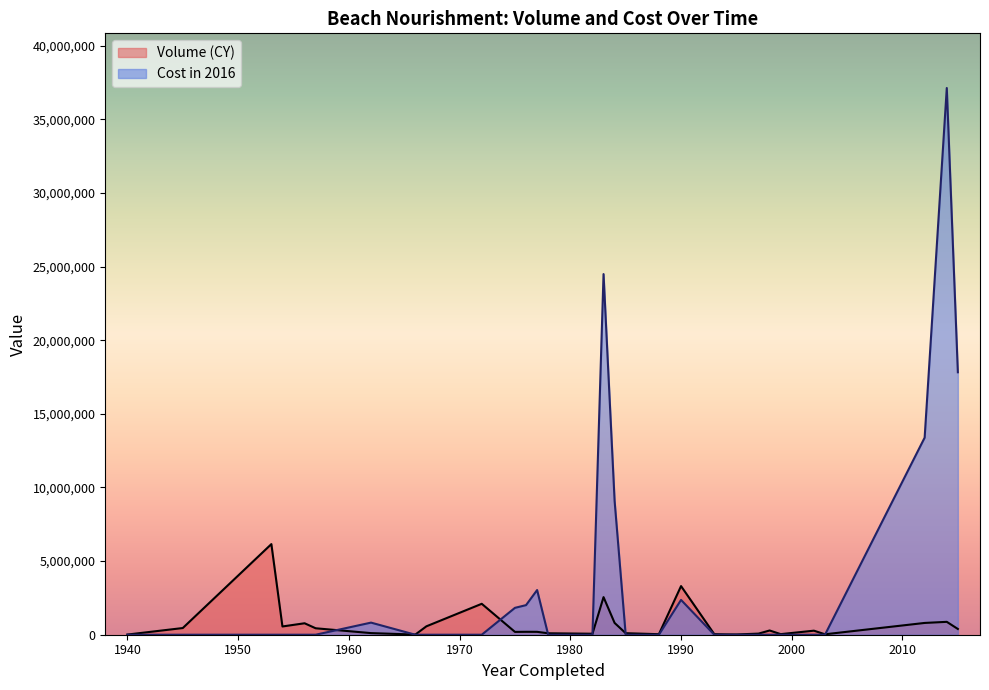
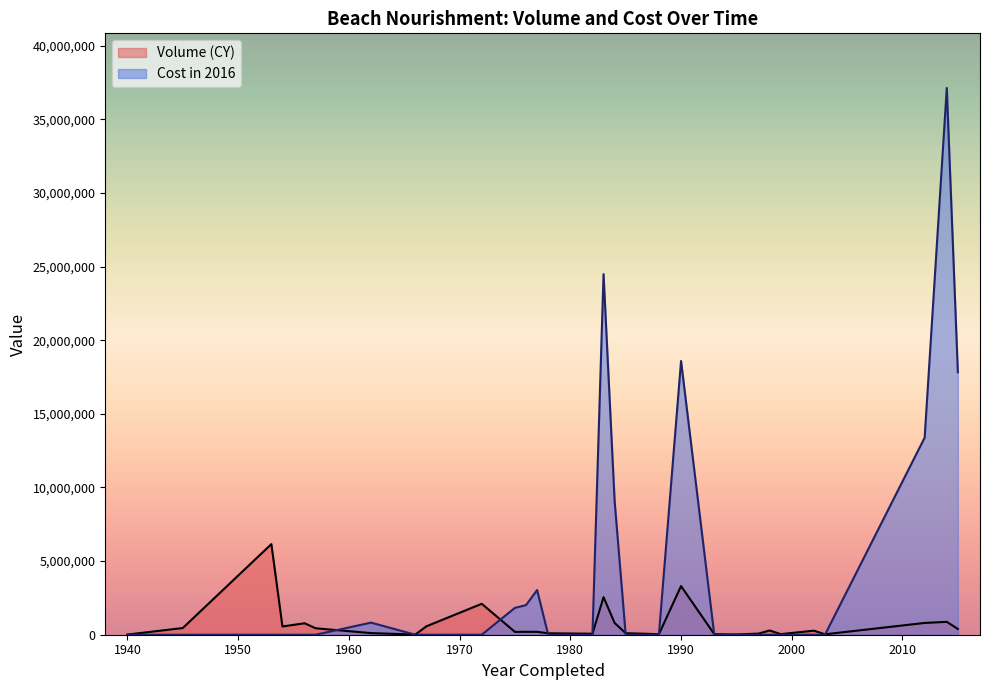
  {
    "Volume (CY)": {
      "1990": "3,300,000"
    },
    "Cost in 2016": {
-     "1990": "2,400,000"
+     "1990": "18,600,000"
    }
  }
